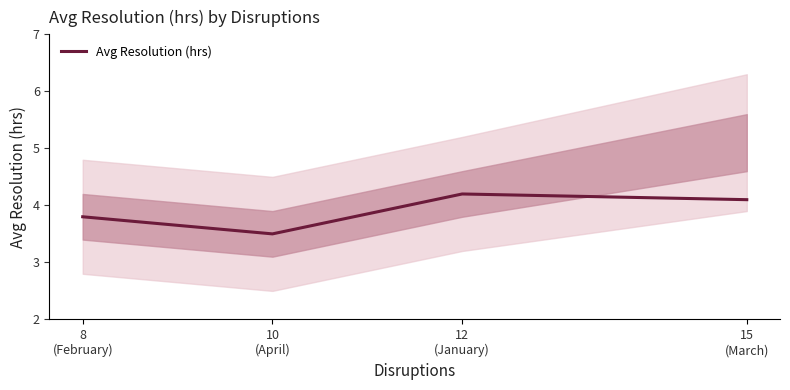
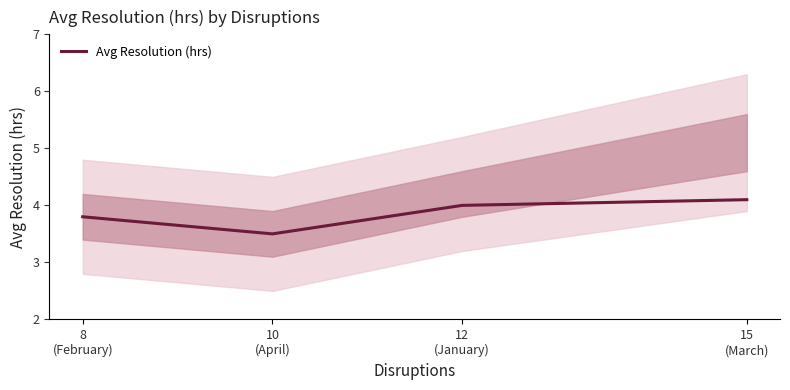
  {
    "Avg Resolution (hrs)": {
      "8 (February)": 3.8,
      "10 (April)": 3.5,
-     "12 (January)": 4.2,
+     "12 (January)": 4.0,
      "15 (March)": 4.1
    }
  }
